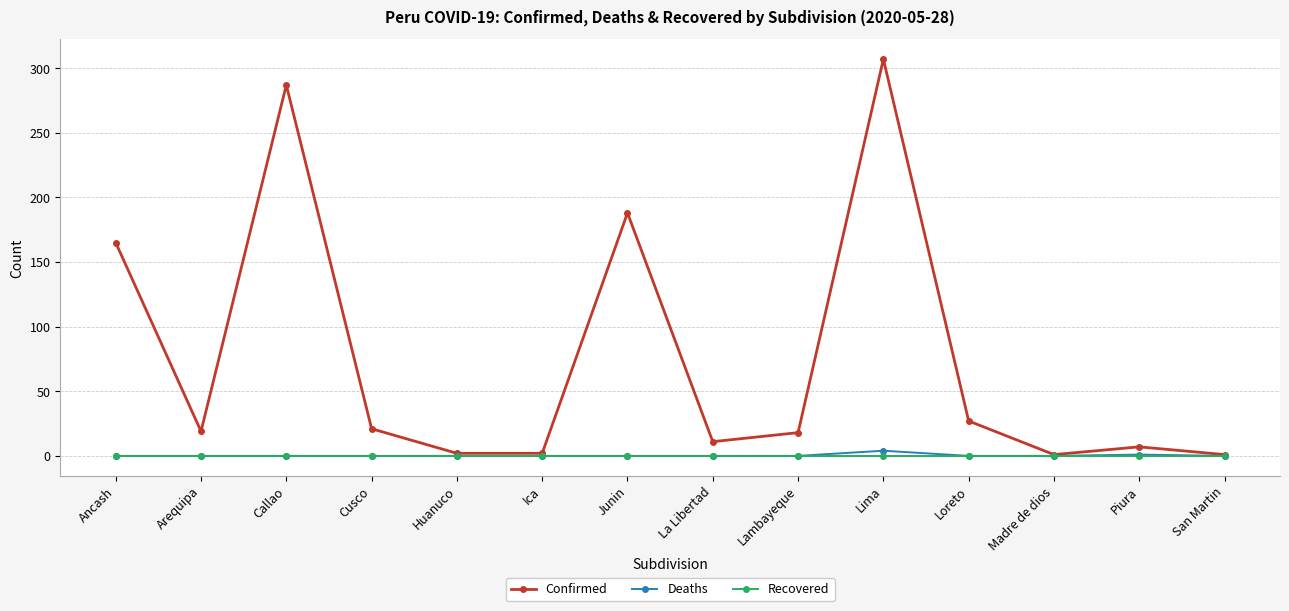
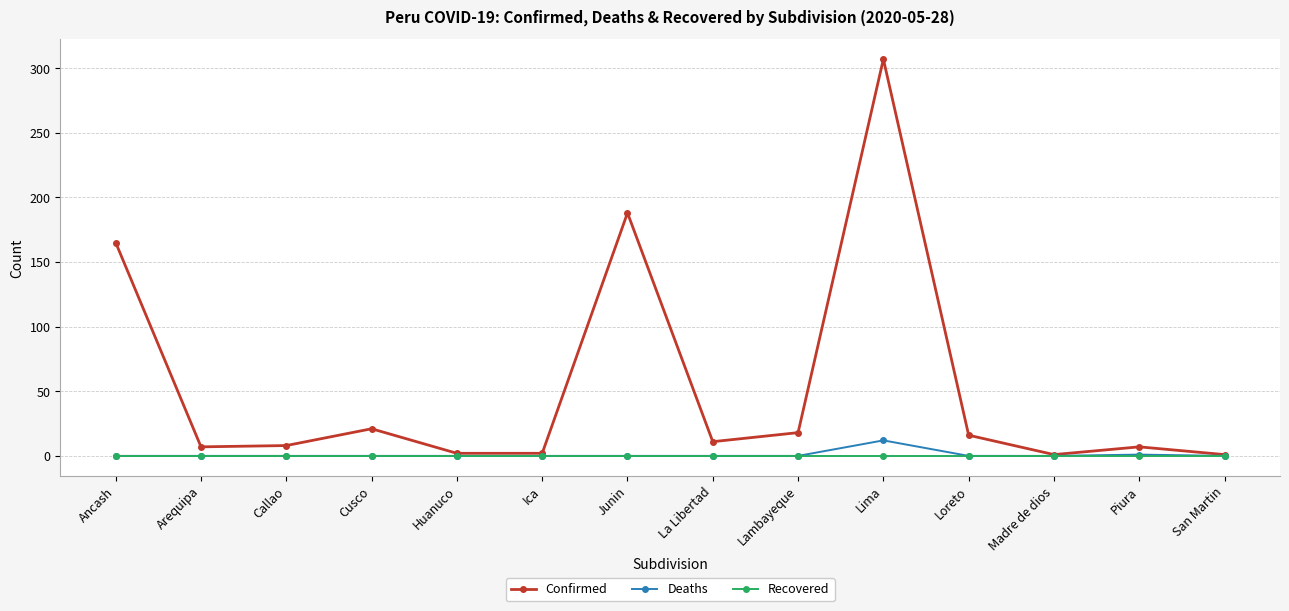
  {
    "Confirmed": {
      "Ancash": 165,
-     "Arequipa": 19,
-     "Callao": 287,
+     "Arequipa": 7,
+     "Callao": 8,
      "Cusco": 21,
      "Huanuco": 2,
      "Ica": 2,
      "Junin": 188,
      "La Libertad": 11,
      "Lambayeque": 18,
      "Lima": 307,
-     "Loreto": 27,
+     "Loreto": 16,
      "Piura": 7
    },
    "Deaths": {
-     "Lima": 4
+     "Lima": 12
    },
    "Recovered": {
      "Lima": 0
    }
  }
